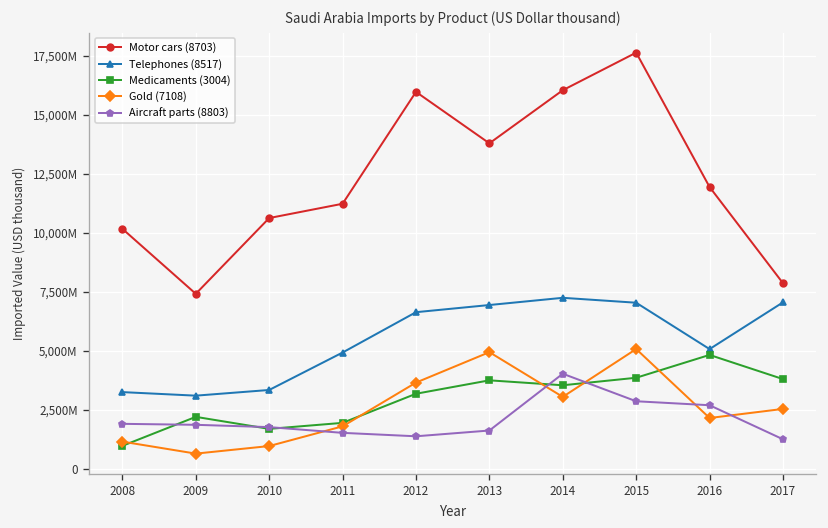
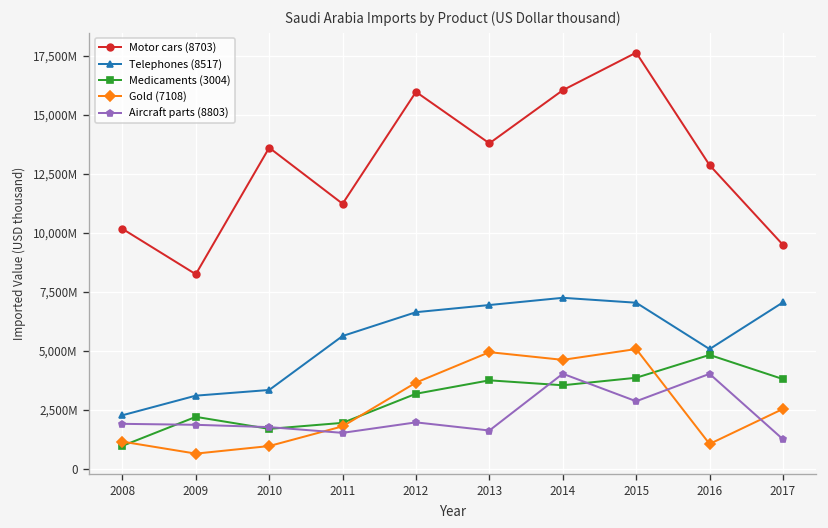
  {
    "Motor cars (8703)": {
      "2008": "10,200,000,000",
-     "2009": "7,400,000,000",
-     "2010": "10,600,000,000",
+     "2009": "8,300,000,000",
+     "2010": "13,600,000,000",
      "2011": "11,200,000,000",
      "2012": "16,000,000,000",
      "2013": "13,800,000,000",
      "2014": "16,100,000,000",
      "2015": "17,600,000,000",
-     "2016": "11,900,000,000",
-     "2017": "7,900,000,000"
+     "2016": "12,900,000,000",
+     "2017": "9,500,000,000"
    },
    "Telephones (8517)": {
-     "2008": "3,300,000,000",
+     "2008": "2,300,000,000",
      "2009": "3,100,000,000",
      "2010": "3,400,000,000",
-     "2011": "4,900,000,000",
+     "2011": "5,600,000,000",
      "2012": "6,600,000,000",
      "2013": "6,900,000,000",
      "2014": "7,300,000,000",
      "2015": "7,000,000,000",
      "2016": "5,100,000,000",
      "2017": "7,100,000,000"
    },
    "Medicaments (3004)": {
      "2008": "1,000,000,000",
      "2009": "2,200,000,000",
      "2011": "2,000,000,000",
      "2012": "3,200,000,000",
      "2013": "3,800,000,000",
      "2014": "3,600,000,000",
      "2015": "3,900,000,000",
      "2016": "4,800,000,000",
      "2017": "3,800,000,000"
    },
    "Gold (7108)": {
      "2008": "1,200,000,000",
      "2009": "700,000,000",
      "2010": "1,000,000,000",
      "2011": "1,800,000,000",
      "2012": "3,700,000,000",
      "2013": "5,000,000,000",
-     "2014": "3,100,000,000",
+     "2014": "4,600,000,000",
      "2015": "5,100,000,000",
-     "2016": "2,200,000,000",
+     "2016": "1,100,000,000",
      "2017": "2,500,000,000"
    },
    "Aircraft parts (8803)": {
      "2008": "1,900,000,000",
      "2009": "1,900,000,000",
      "2011": "1,500,000,000",
-     "2012": "1,400,000,000",
+     "2012": "2,000,000,000",
      "2013": "1,600,000,000",
      "2014": "4,000,000,000",
      "2015": "2,900,000,000",
-     "2016": "2,700,000,000",
+     "2016": "4,000,000,000",
      "2017": "1,300,000,000"
    }
  }
